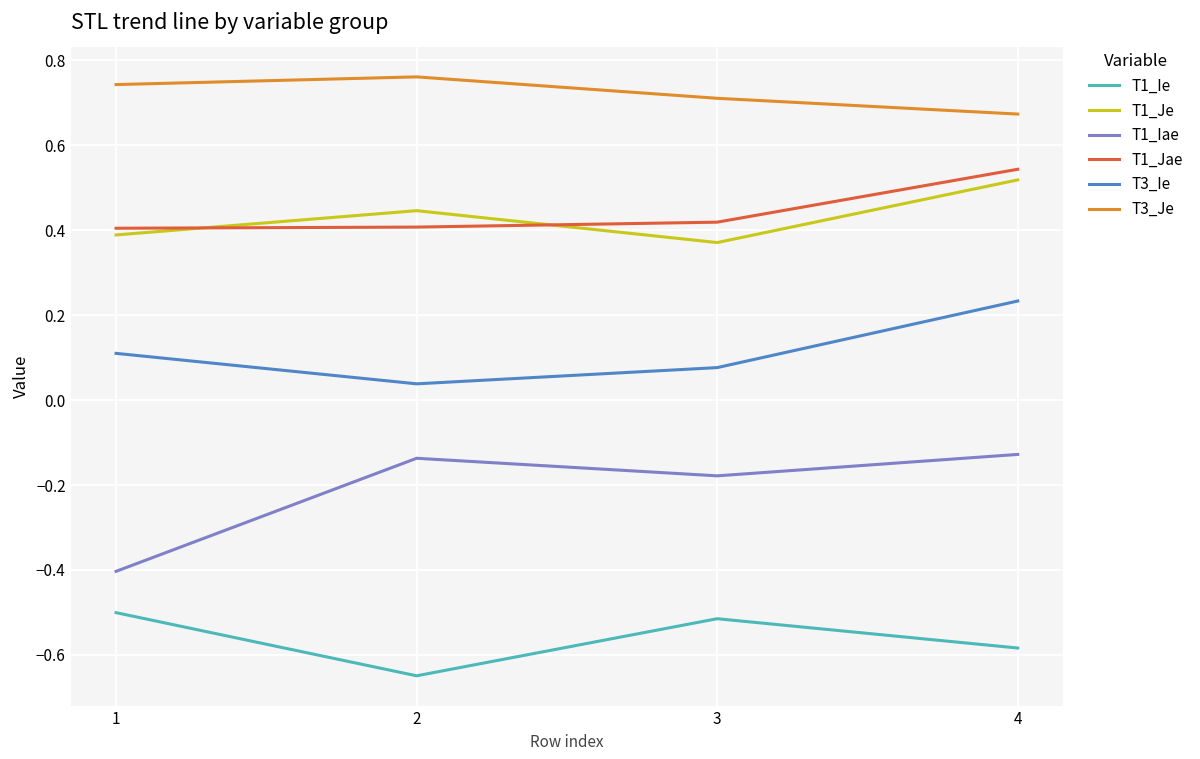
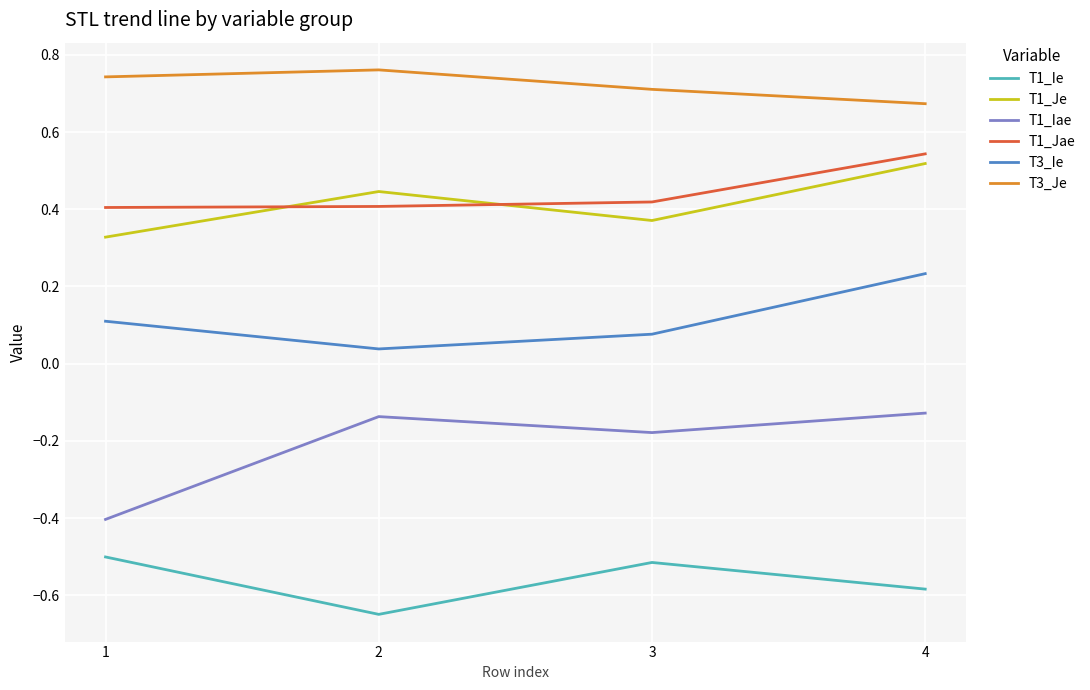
  {
    "T1_Je": {
-     "1": 0.39,
+     "1": 0.33,
      "2": 0.45,
      "3": 0.37,
      "4": 0.52
    }
  }
